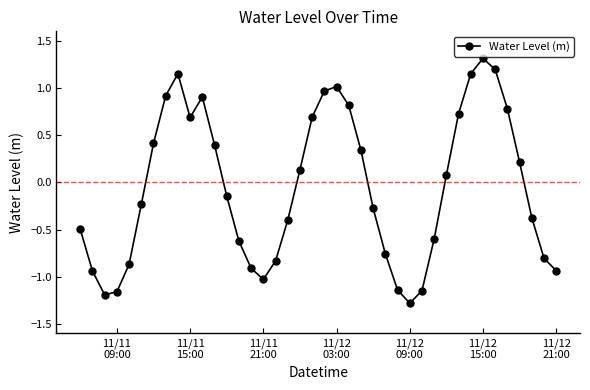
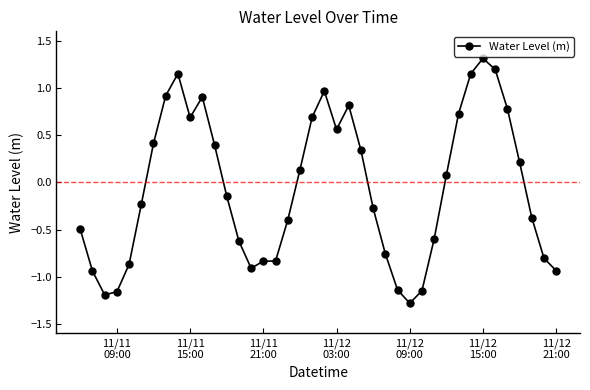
  {
    "11/11 09:00": -1.2,
    "11/11 15:00": 0.7,
-   "11/11 21:00": -1.0,
-   "11/12 03:00": 1.0,
+   "11/11 21:00": -0.8,
+   "11/12 03:00": 0.6,
    "11/12 09:00": -1.3,
    "11/12 15:00": 1.3,
    "11/12 21:00": -0.9
  }
